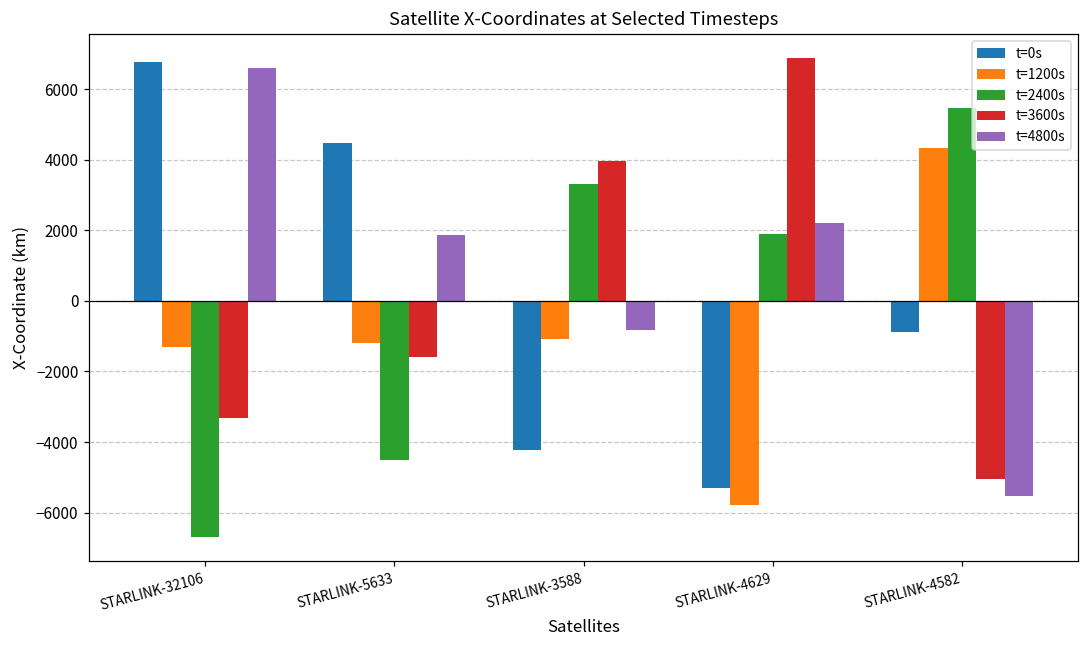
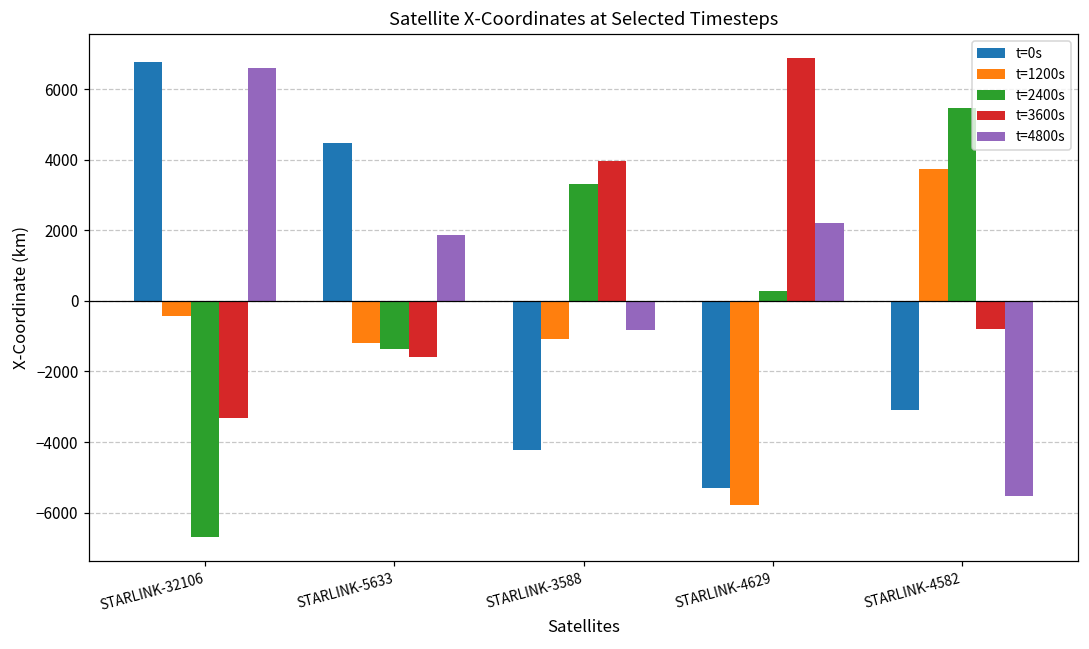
  {
    "t=0s": {
      "STARLINK-32106": 6800,
      "STARLINK-5633": 4500,
      "STARLINK-3588": -4200,
      "STARLINK-4629": -5300,
-     "STARLINK-4582": -900
+     "STARLINK-4582": -3100
    },
    "t=1200s": {
-     "STARLINK-32106": -1300,
+     "STARLINK-32106": -400,
      "STARLINK-5633": -1200,
      "STARLINK-3588": -1100,
      "STARLINK-4629": -5800,
-     "STARLINK-4582": 4300
+     "STARLINK-4582": 3700
    },
    "t=2400s": {
      "STARLINK-32106": -6700,
-     "STARLINK-5633": -4500,
+     "STARLINK-5633": -1400,
      "STARLINK-3588": 3300,
-     "STARLINK-4629": 1900,
+     "STARLINK-4629": 300,
      "STARLINK-4582": 5500
    },
    "t=3600s": {
      "STARLINK-32106": -3300,
      "STARLINK-5633": -1600,
      "STARLINK-3588": 4000,
      "STARLINK-4629": 6900,
-     "STARLINK-4582": -5000
+     "STARLINK-4582": -800
    },
    "t=4800s": {
      "STARLINK-32106": 6600,
      "STARLINK-5633": 1900,
      "STARLINK-3588": -800,
      "STARLINK-4629": 2200,
      "STARLINK-4582": -5500
    }
  }
